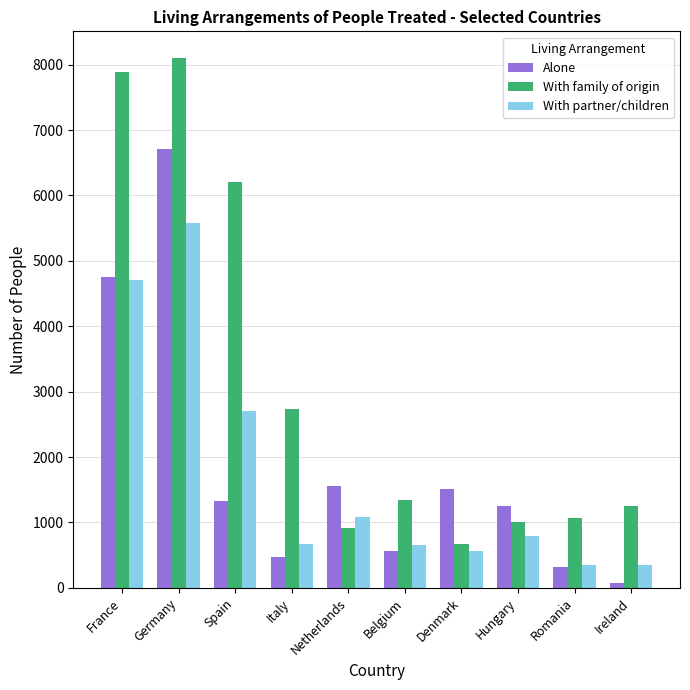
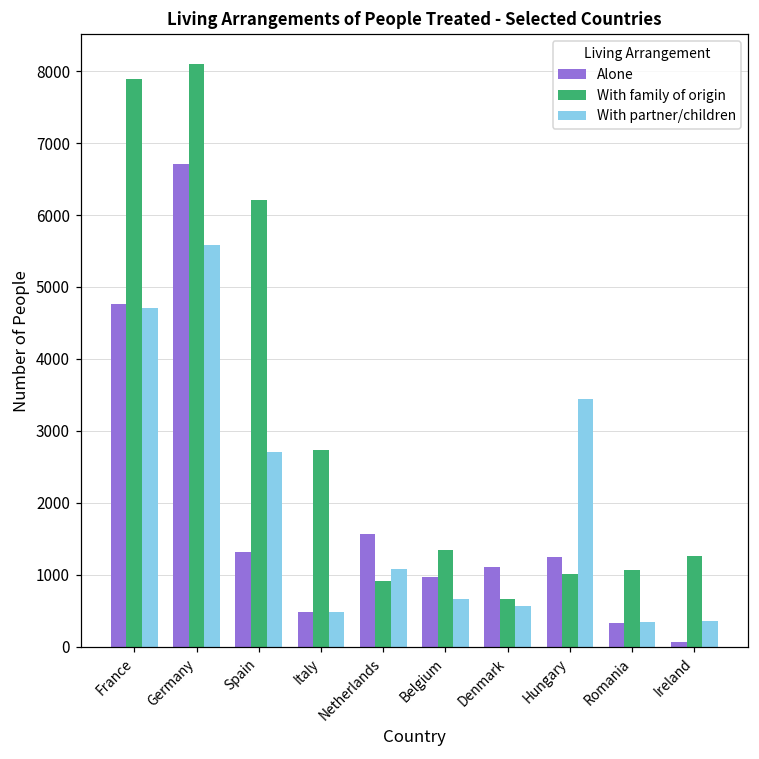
  {
    "Alone": {
      "France": 4800,
      "Germany": 6700,
      "Spain": 1300,
      "Italy": 500,
      "Netherlands": 1600,
-     "Belgium": 600,
-     "Denmark": 1500,
+     "Belgium": 1000,
+     "Denmark": 1100,
      "Hungary": 1200,
      "Romania": 300,
      "Ireland": 100
    },
    "With family of origin": {
      "France": 7900,
      "Germany": 8100,
      "Spain": 6200,
      "Italy": 2700,
      "Netherlands": 900,
      "Belgium": 1300,
      "Denmark": 700,
      "Hungary": 1000,
      "Romania": 1100,
      "Ireland": 1300
    },
    "With partner/children": {
      "France": 4700,
      "Germany": 5600,
      "Spain": 2700,
-     "Italy": 700,
+     "Italy": 500,
      "Netherlands": 1100,
      "Belgium": 700,
      "Denmark": 600,
-     "Hungary": 800,
+     "Hungary": 3400,
      "Romania": 300,
      "Ireland": 400
    }
  }
